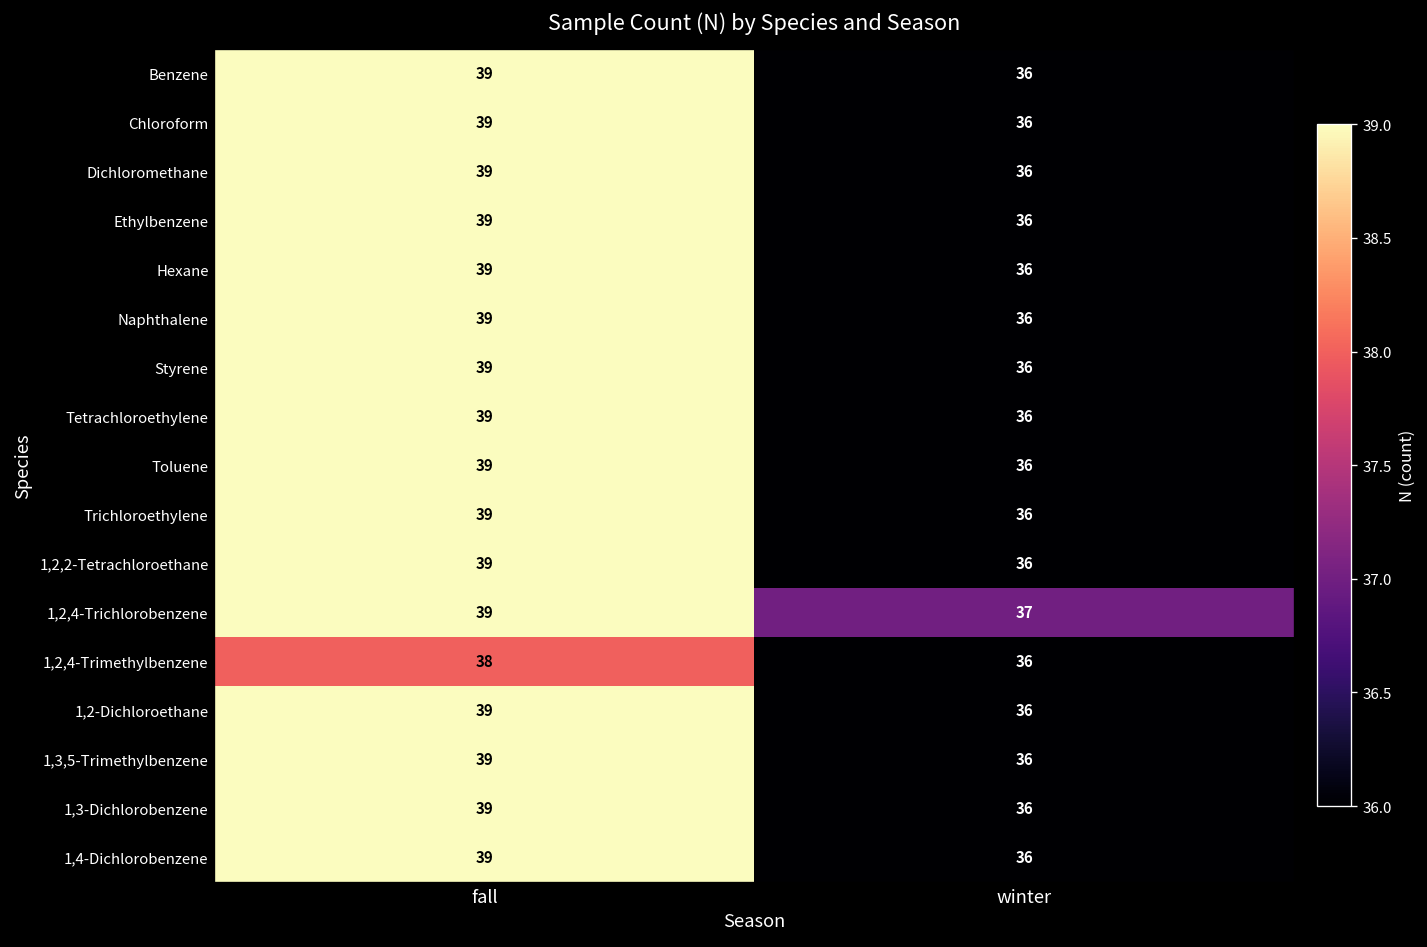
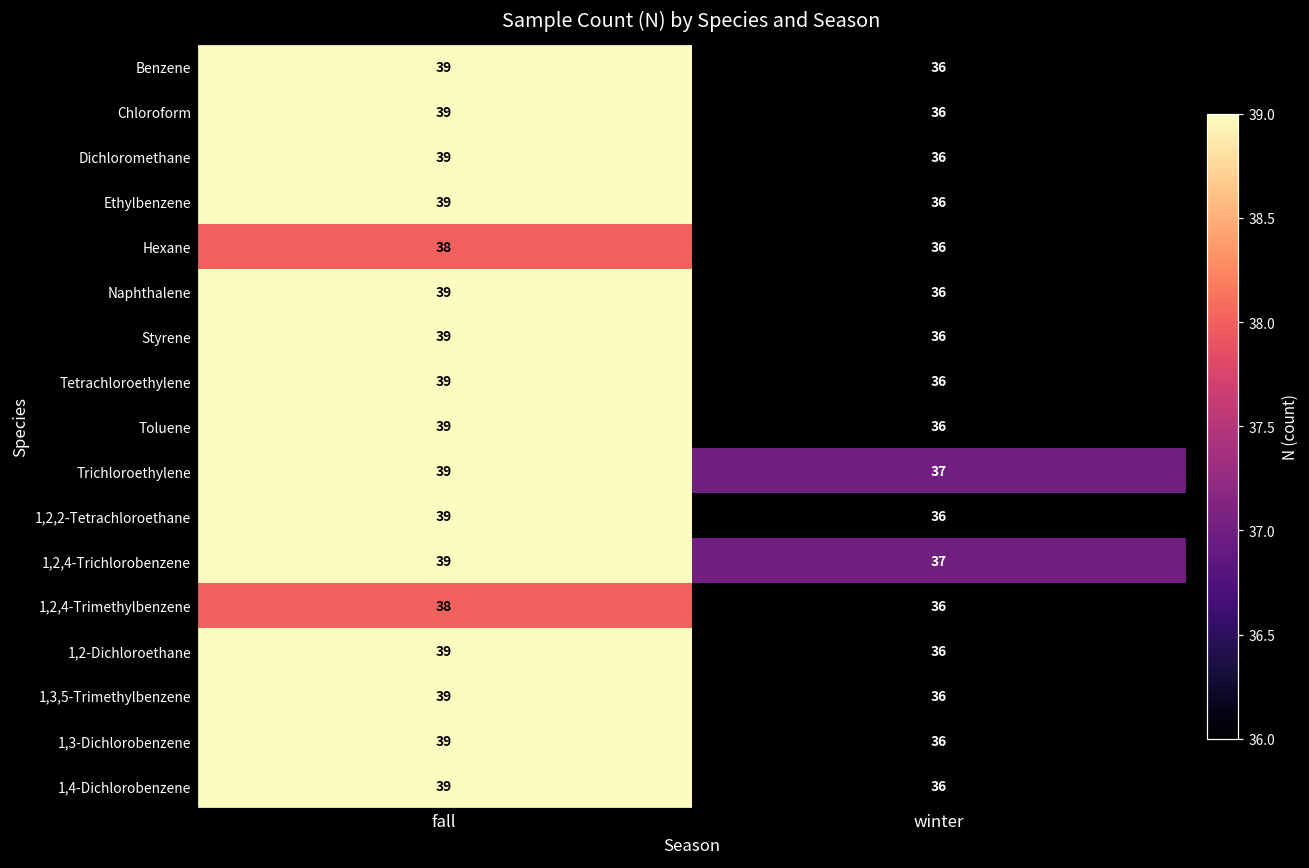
  {
    "Benzene": {
      "fall": 39,
      "winter": 36
    },
    "Chloroform": {
      "fall": 39,
      "winter": 36
    },
    "Dichloromethane": {
      "fall": 39,
      "winter": 36
    },
    "Ethylbenzene": {
      "fall": 39,
      "winter": 36
    },
    "Hexane": {
-     "fall": 39,
+     "fall": 38,
      "winter": 36
    },
    "Naphthalene": {
      "fall": 39,
      "winter": 36
    },
    "Styrene": {
      "fall": 39,
      "winter": 36
    },
    "Tetrachloroethylene": {
      "fall": 39,
      "winter": 36
    },
    "Toluene": {
      "fall": 39,
      "winter": 36
    },
    "Trichloroethylene": {
      "fall": 39,
-     "winter": 36
+     "winter": 37
    },
    "1,2,2-Tetrachloroethane": {
      "fall": 39,
      "winter": 36
    },
    "1,2,4-Trichlorobenzene": {
      "fall": 39,
      "winter": 37
    },
    "1,2,4-Trimethylbenzene": {
      "fall": 38,
      "winter": 36
    },
    "1,2-Dichloroethane": {
      "fall": 39,
      "winter": 36
    },
    "1,3,5-Trimethylbenzene": {
      "fall": 39,
      "winter": 36
    },
    "1,3-Dichlorobenzene": {
      "fall": 39,
      "winter": 36
    },
    "1,4-Dichlorobenzene": {
      "fall": 39,
      "winter": 36
    }
  }
